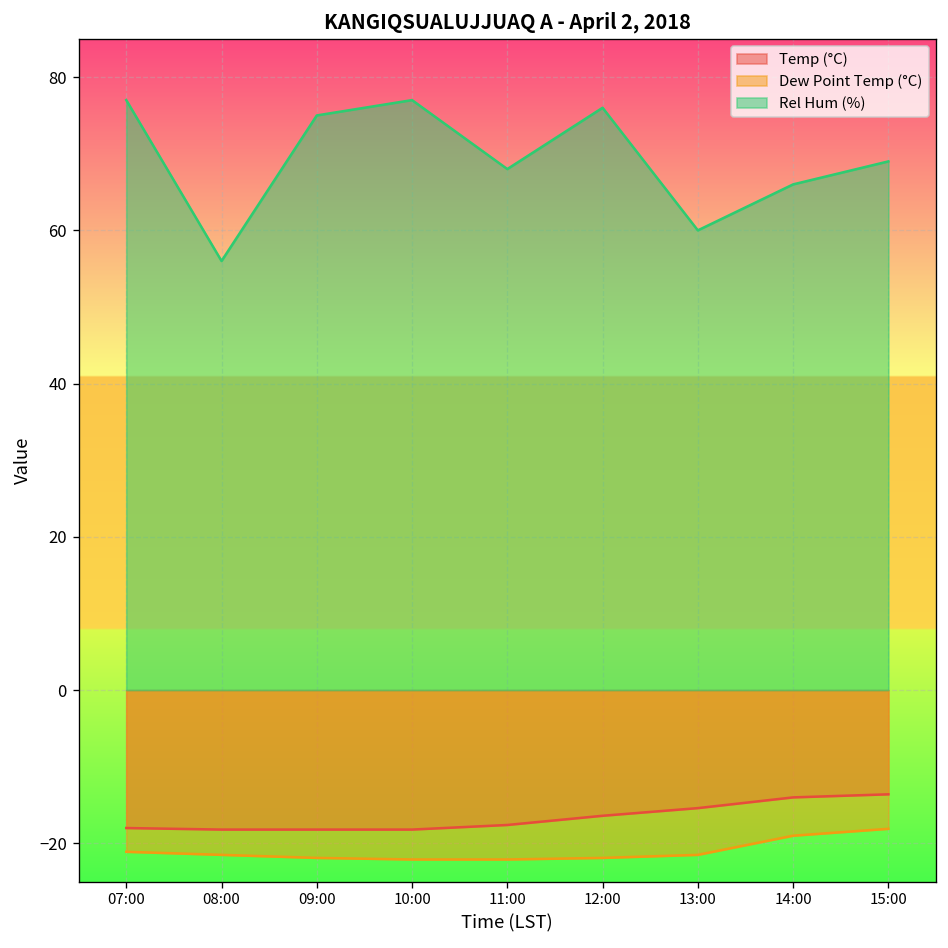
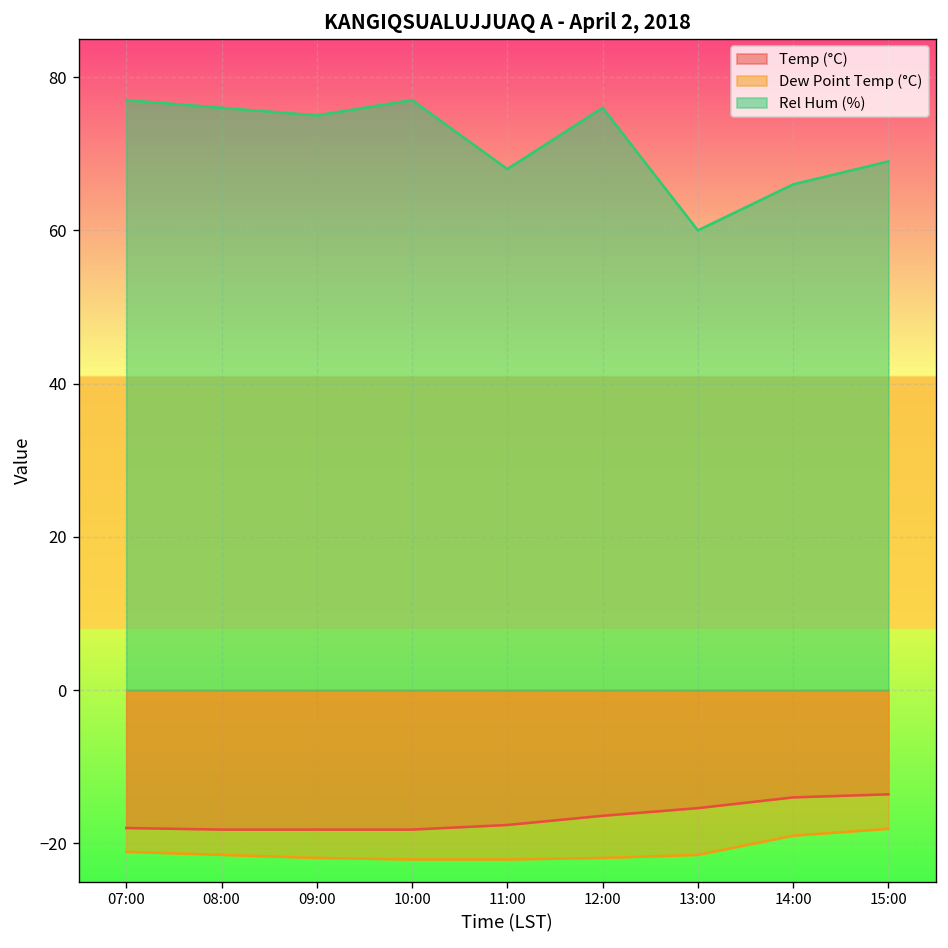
  {
    "Rel Hum (%)": {
      "07:00": 77,
-     "08:00": 56,
+     "08:00": 76,
      "09:00": 75,
      "10:00": 77,
      "11:00": 68,
      "12:00": 76,
      "13:00": 60,
      "14:00": 66,
      "15:00": 69
    }
  }
